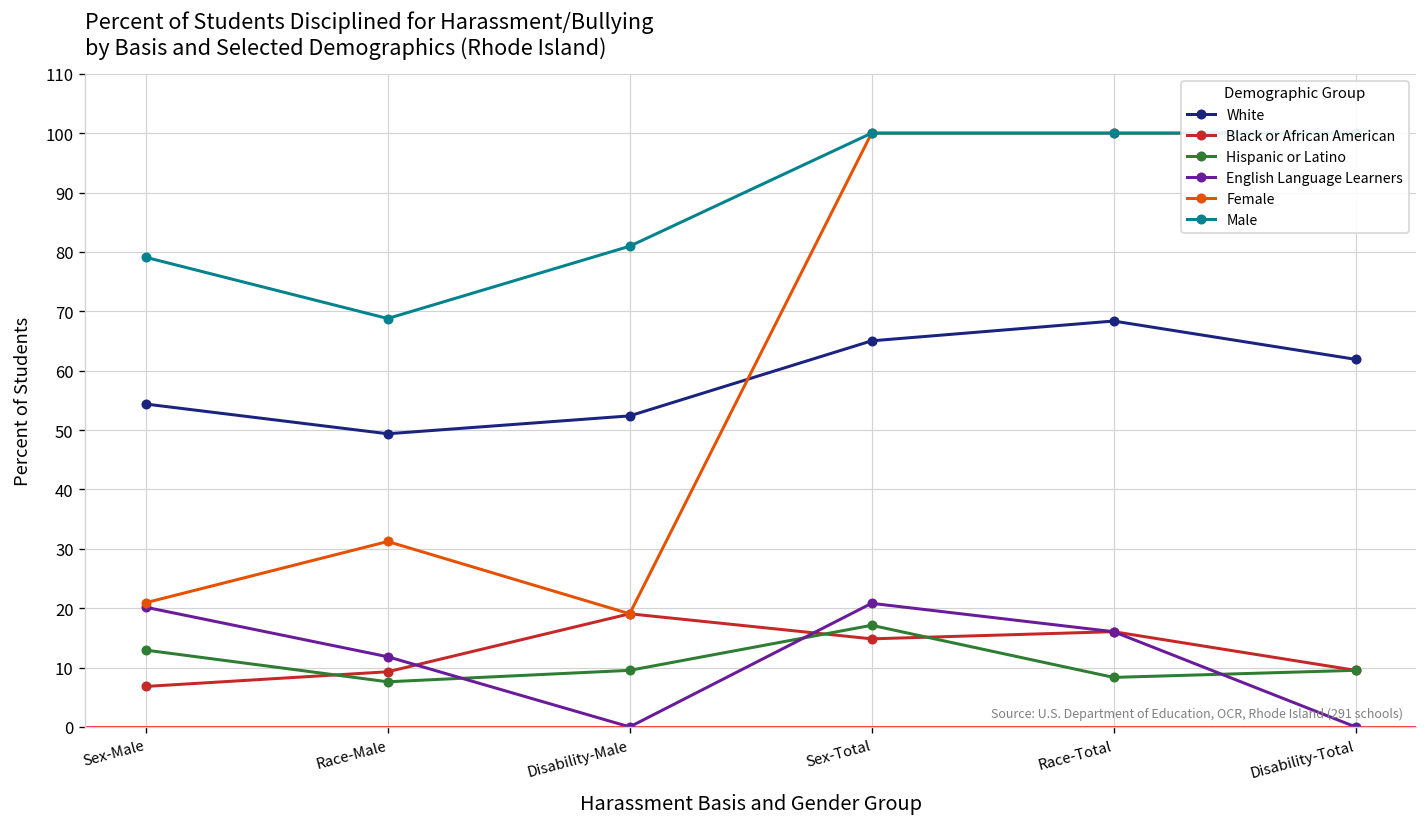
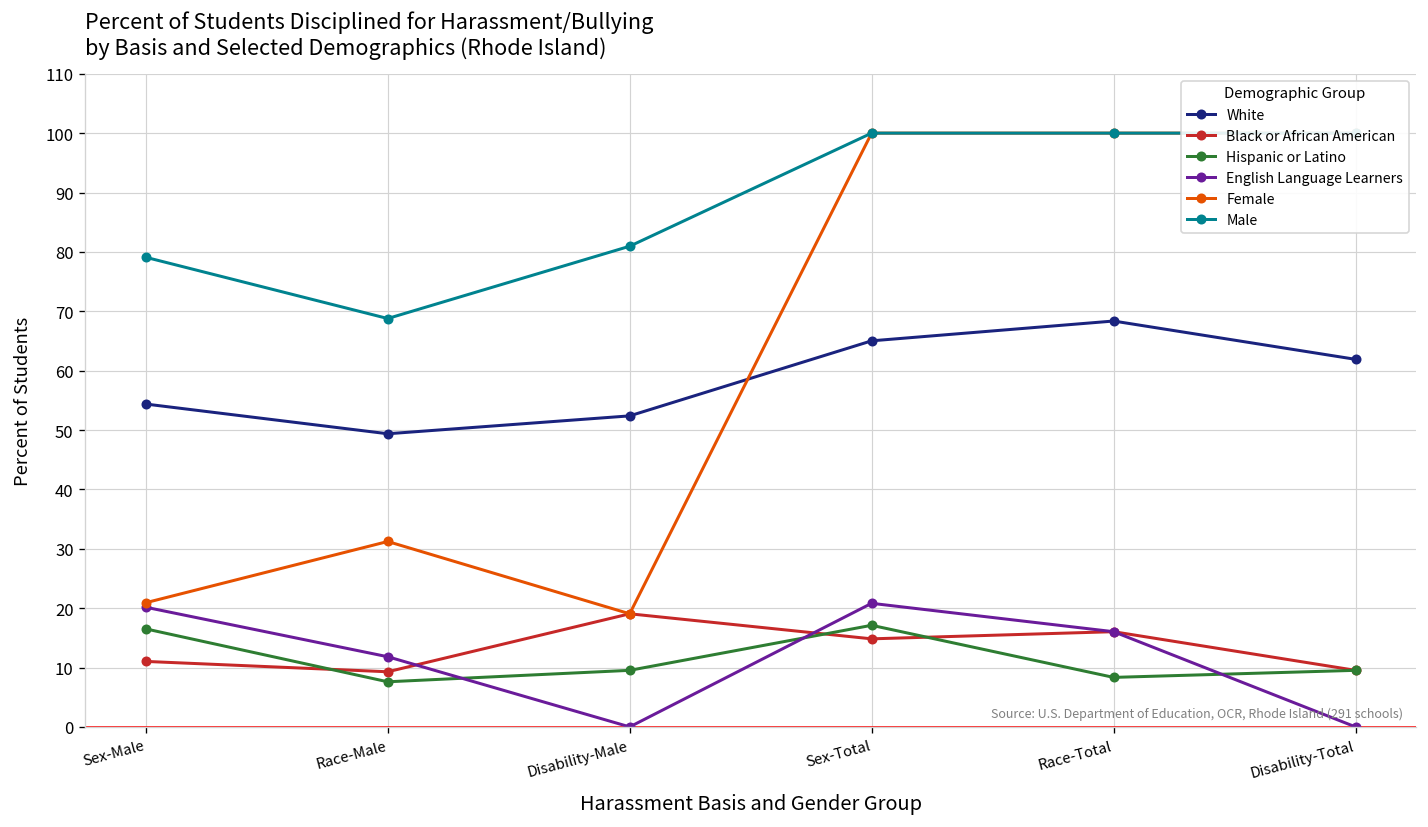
  {
    "White": {
      "Sex-Male": 54,
      "Race-Male": 49,
      "Disability-Male": 52,
      "Sex-Total": 65,
      "Race-Total": 68,
      "Disability-Total": 62
    },
    "Black or African American": {
-     "Sex-Male": 7,
+     "Sex-Male": 11,
      "Race-Male": 9,
      "Sex-Total": 15
    },
    "Hispanic or Latino": {
-     "Sex-Male": 13,
+     "Sex-Male": 17,
      "Race-Male": 8,
      "Disability-Male": 10,
      "Sex-Total": 17,
      "Race-Total": 8
    },
    "English Language Learners": {
      "Sex-Male": 20,
      "Race-Male": 12,
      "Disability-Male": 0,
      "Sex-Total": 21
    },
    "Female": {
      "Sex-Male": 21,
      "Race-Male": 31
    },
    "Male": {
      "Sex-Male": 79,
      "Race-Male": 69,
      "Disability-Male": 81
    }
  }
